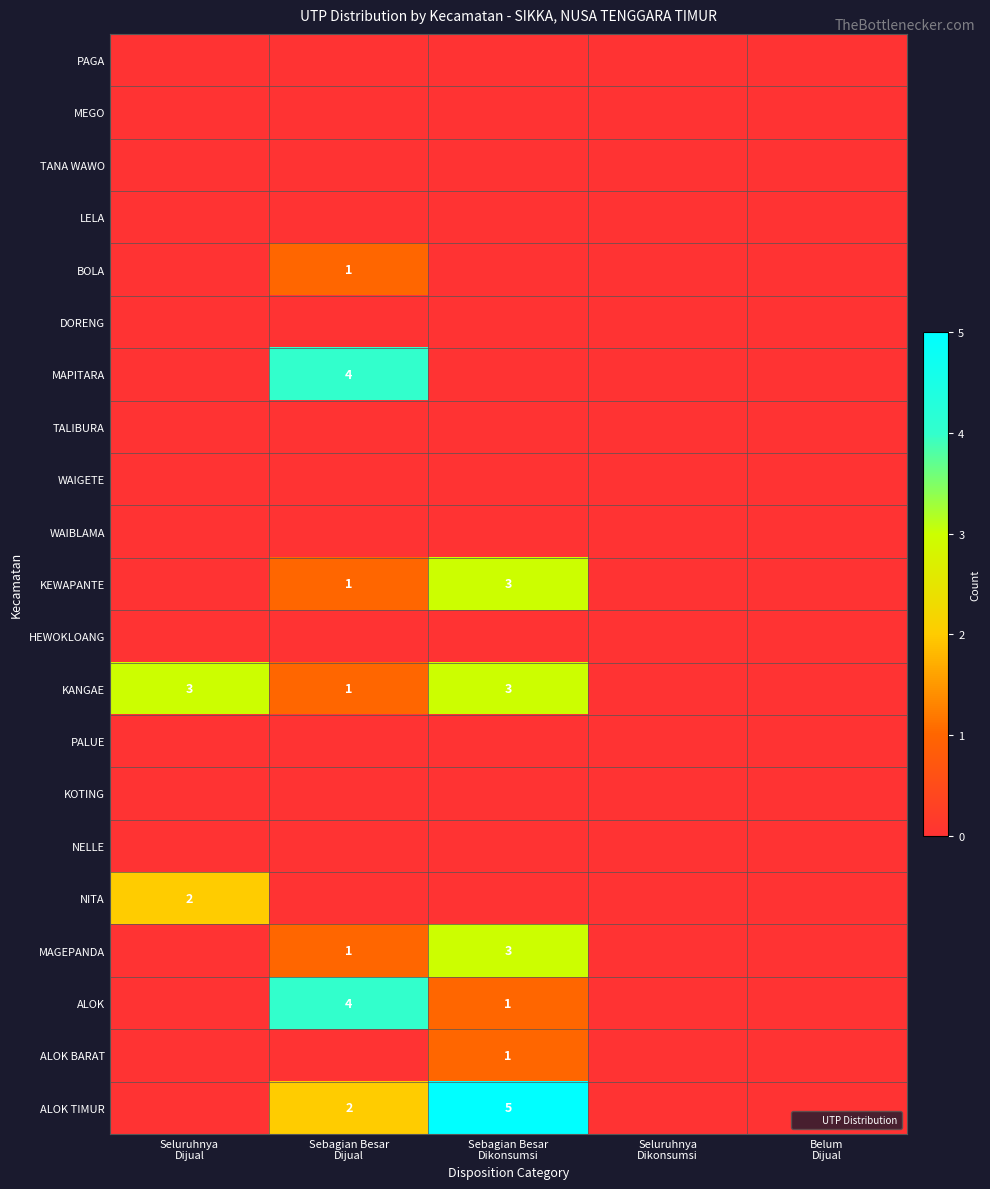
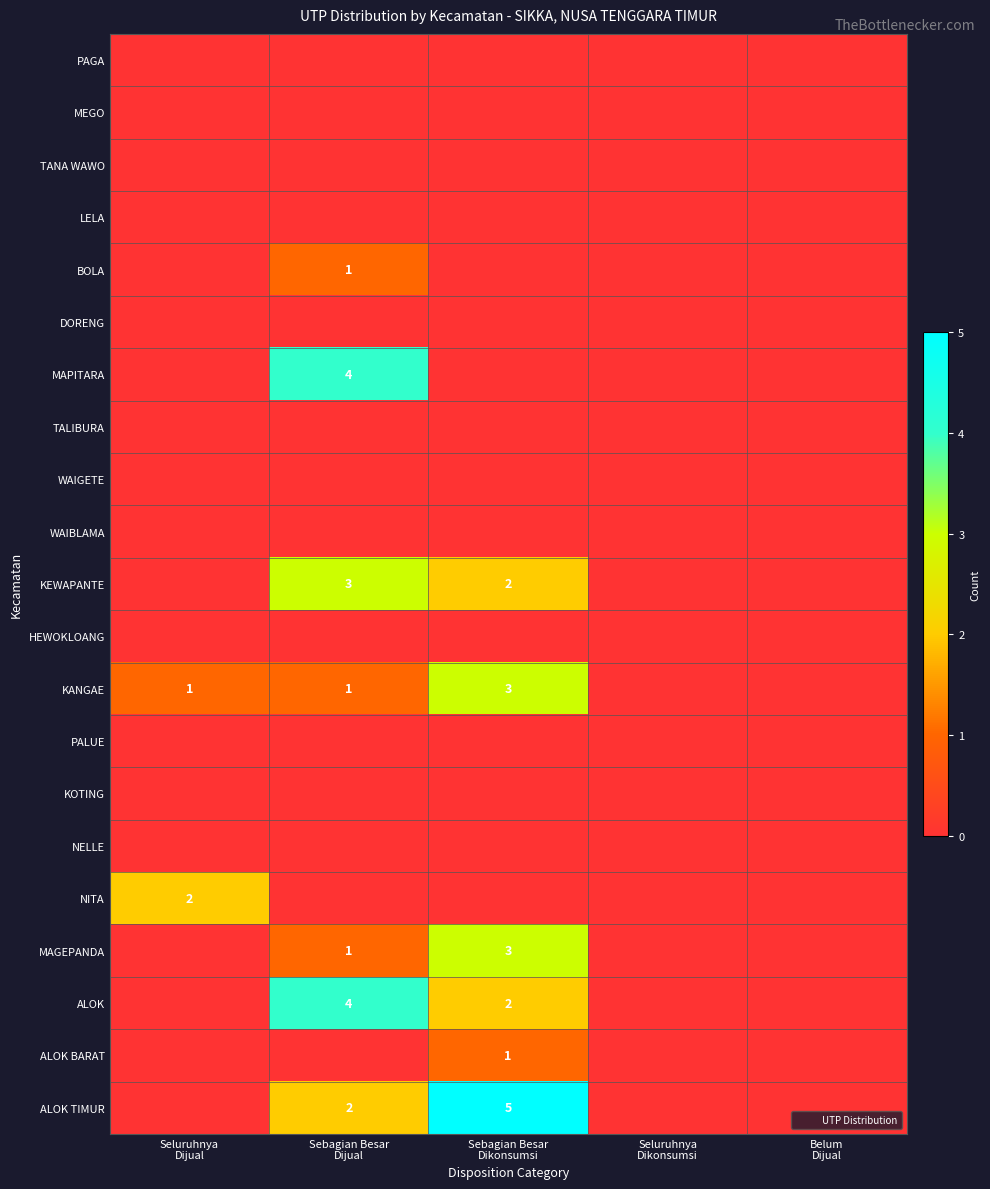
  {
    "BOLA": {
      "Sebagian Besar Dijual": 1
    },
    "MAPITARA": {
      "Sebagian Besar Dijual": 4
    },
    "KEWAPANTE": {
-     "Sebagian Besar Dijual": 1,
-     "Sebagian Besar Dikonsumsi": 3
+     "Sebagian Besar Dijual": 3,
+     "Sebagian Besar Dikonsumsi": 2
    },
    "KANGAE": {
-     "Seluruhnya Dijual": 3,
+     "Seluruhnya Dijual": 1,
      "Sebagian Besar Dijual": 1,
      "Sebagian Besar Dikonsumsi": 3
    },
    "NITA": {
      "Seluruhnya Dijual": 2
    },
    "MAGEPANDA": {
      "Sebagian Besar Dijual": 1,
      "Sebagian Besar Dikonsumsi": 3
    },
    "ALOK": {
      "Sebagian Besar Dijual": 4,
-     "Sebagian Besar Dikonsumsi": 1
+     "Sebagian Besar Dikonsumsi": 2
    },
    "ALOK BARAT": {
      "Sebagian Besar Dikonsumsi": 1
    },
    "ALOK TIMUR": {
      "Sebagian Besar Dijual": 2,
      "Sebagian Besar Dikonsumsi": 5
    }
  }
